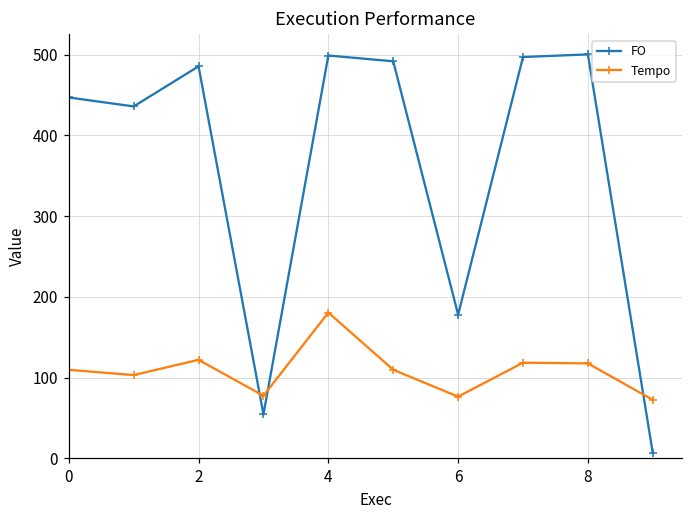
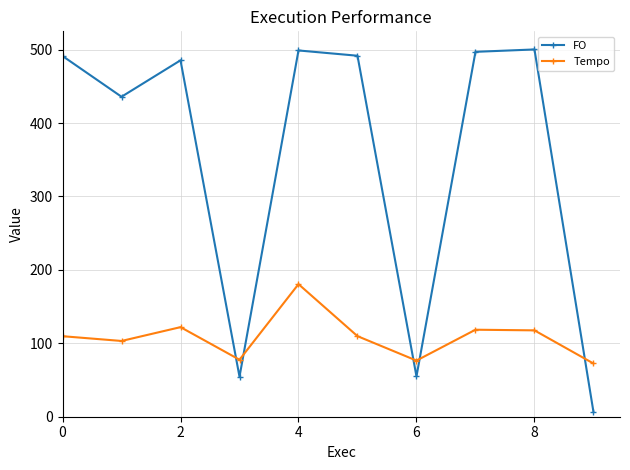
  {
    "FO": {
-     "0": 450,
+     "0": 490,
      "2": 490,
      "4": 500,
-     "6": 180,
+     "6": 50,
      "8": 500
    },
    "Tempo": {
      "0": 110,
      "2": 120,
      "4": 180,
      "6": 80,
      "8": 120
    }
  }
